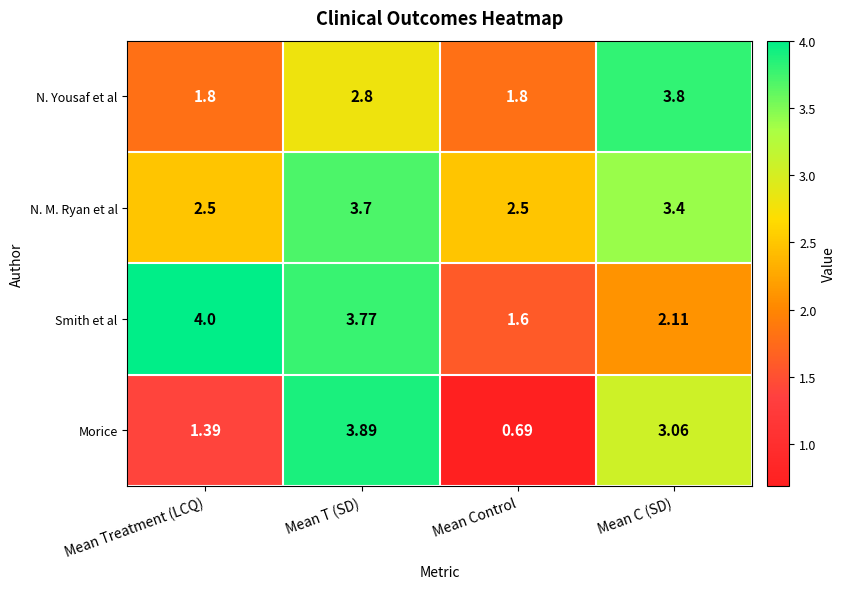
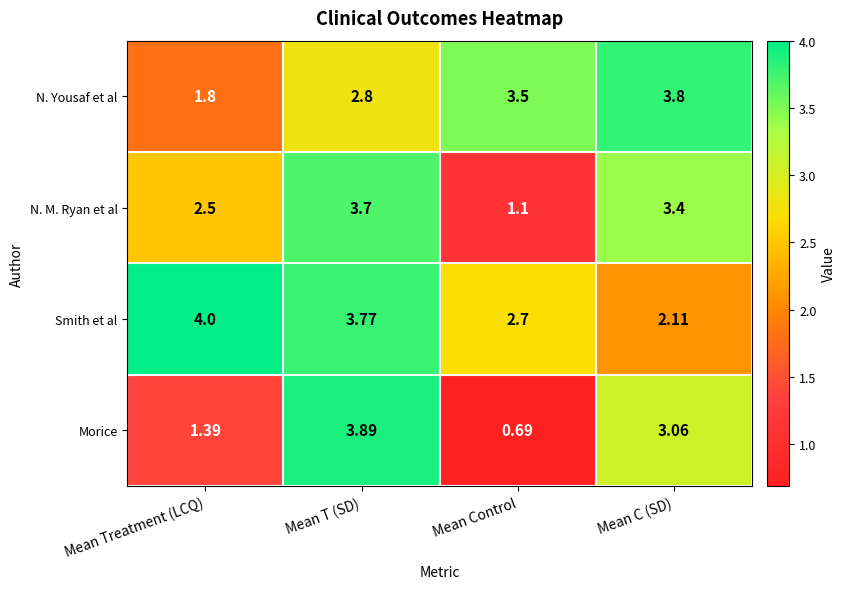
  {
    "N. Yousaf et al": {
      "Mean Treatment (LCQ)": 1.8,
      "Mean T (SD)": 2.8,
-     "Mean Control": 1.8,
+     "Mean Control": 3.5,
      "Mean C (SD)": 3.8
    },
    "N. M. Ryan et al": {
      "Mean Treatment (LCQ)": 2.5,
      "Mean T (SD)": 3.7,
-     "Mean Control": 2.5,
+     "Mean Control": 1.1,
      "Mean C (SD)": 3.4
    },
    "Smith et al": {
      "Mean Treatment (LCQ)": 4.0,
      "Mean T (SD)": 3.77,
-     "Mean Control": 1.6,
+     "Mean Control": 2.7,
      "Mean C (SD)": 2.11
    },
    "Morice": {
      "Mean Treatment (LCQ)": 1.39,
      "Mean T (SD)": 3.89,
      "Mean Control": 0.69,
      "Mean C (SD)": 3.06
    }
  }
